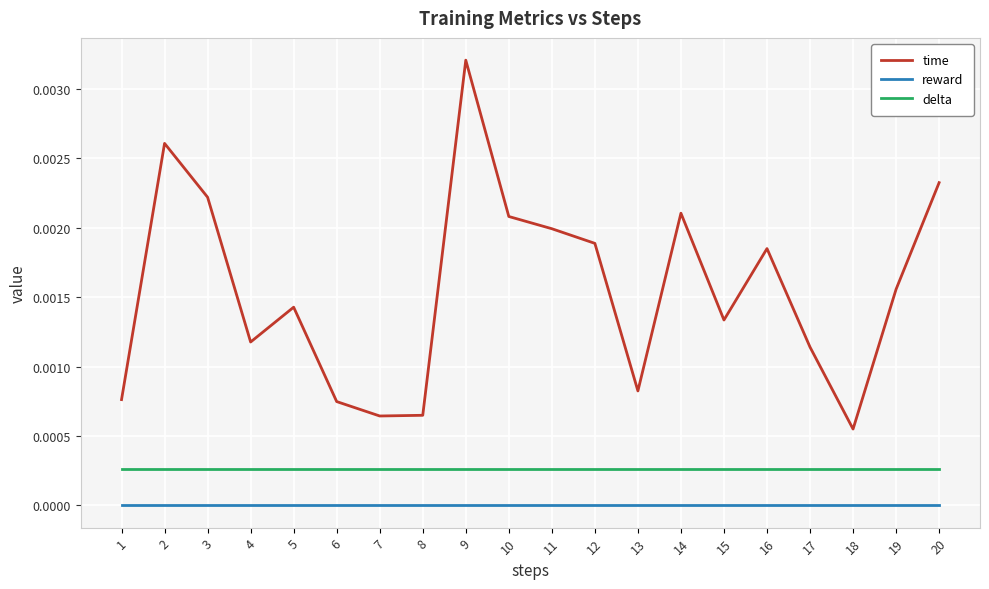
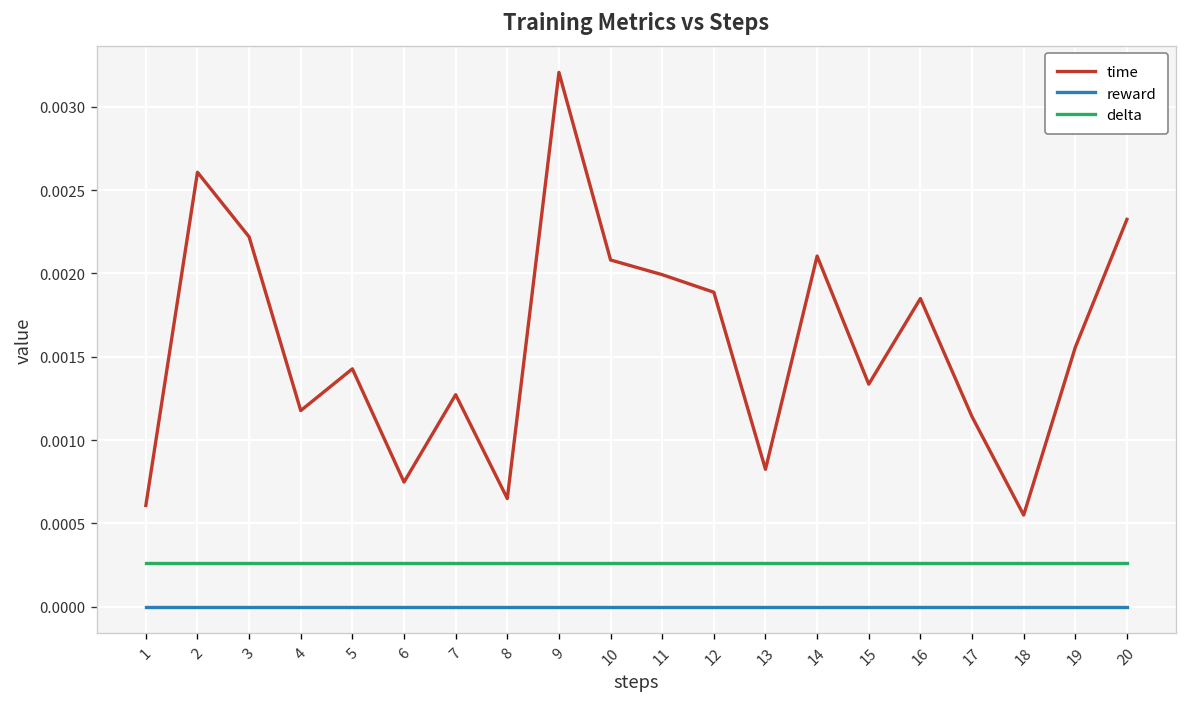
  {
    "time": {
-     "1": 0.00076,
+     "1": 0.00061,
      "2": 0.00261,
      "3": 0.00222,
      "4": 0.00118,
      "5": 0.00143,
      "6": 0.00075,
-     "7": 0.00064,
+     "7": 0.00127,
      "8": 0.00065,
      "9": 0.00321,
      "10": 0.00208,
      "11": 0.00199,
      "12": 0.00189,
      "13": 0.00082,
      "14": 0.00210,
      "15": 0.00133,
      "16": 0.00185,
      "17": 0.00114,
      "18": 0.00055,
      "19": 0.00156,
      "20": 0.00232
    },
    "reward": {
      "1": 0.00000,
      "2": 0.00000,
      "3": 0.00000,
      "4": 0.00000,
      "5": 0.00000,
      "6": 0.00000,
      "7": 0.00000,
      "8": 0.00000,
      "9": 0.00000,
      "10": 0.00000,
      "11": 0.00000,
      "12": 0.00000,
      "13": 0.00000,
      "14": 0.00000,
      "15": 0.00000,
      "16": 0.00000,
      "17": 0.00000,
      "18": 0.00000,
      "19": 0.00000,
      "20": 0.00000
    },
    "delta": {
      "1": 0.00026,
      "2": 0.00026,
      "3": 0.00026,
      "4": 0.00026,
      "5": 0.00026,
      "6": 0.00026,
      "7": 0.00026,
      "8": 0.00026,
      "9": 0.00026,
      "10": 0.00026,
      "11": 0.00026,
      "12": 0.00026,
      "13": 0.00026,
      "14": 0.00026,
      "15": 0.00026,
      "16": 0.00026,
      "17": 0.00026,
      "18": 0.00026,
      "19": 0.00026,
      "20": 0.00026
    }
  }
